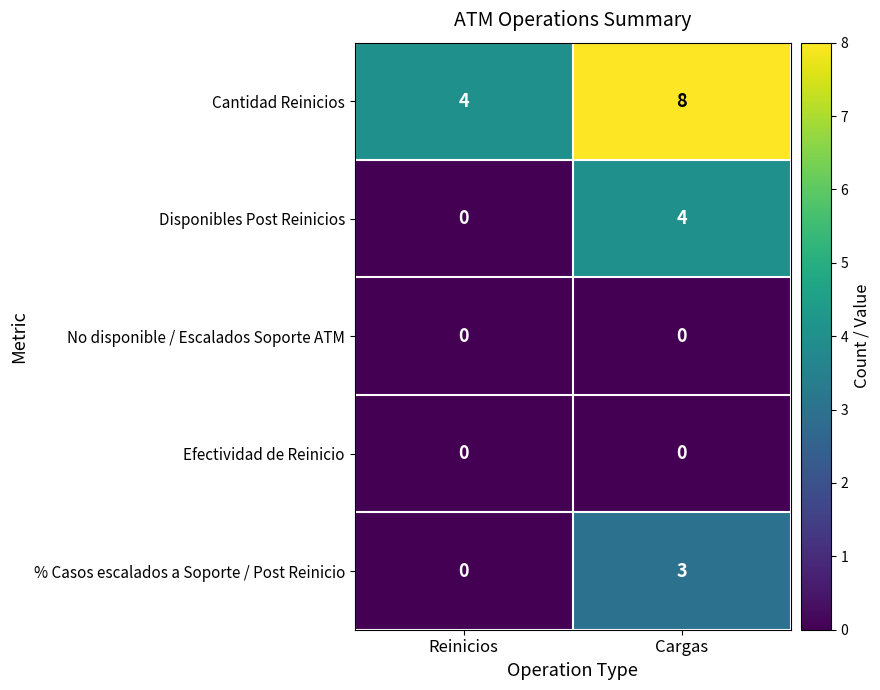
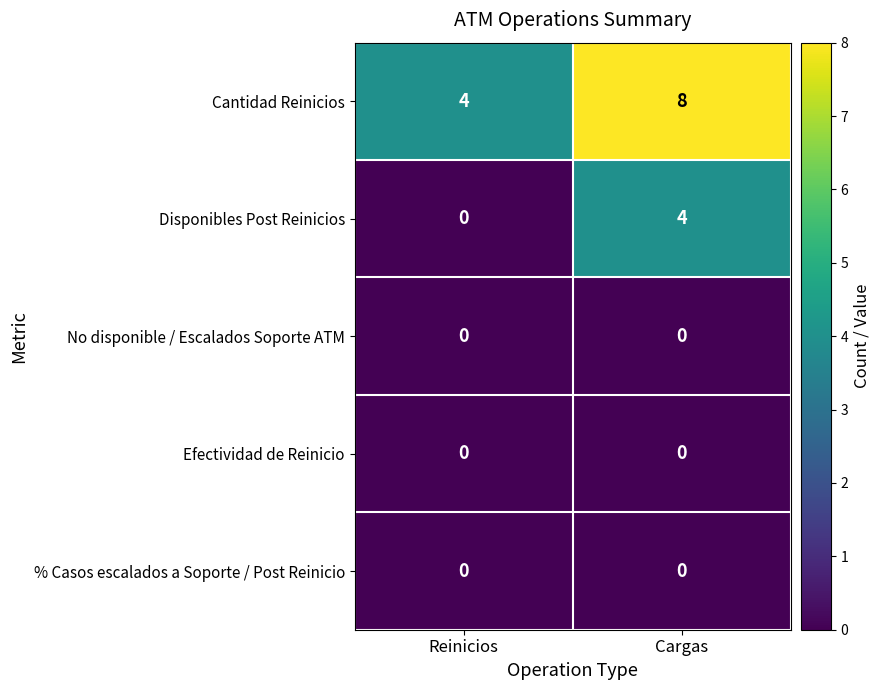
  {
    "Cantidad Reinicios": {
      "Reinicios": 4,
      "Cargas": 8
    },
    "Disponibles Post Reinicios": {
      "Reinicios": 0,
      "Cargas": 4
    },
    "No disponible / Escalados Soporte ATM": {
      "Reinicios": 0,
      "Cargas": 0
    },
    "Efectividad de Reinicio": {
      "Reinicios": 0,
      "Cargas": 0
    },
    "% Casos escalados a Soporte / Post Reinicio": {
      "Reinicios": 0,
-     "Cargas": 3
+     "Cargas": 0
    }
  }
